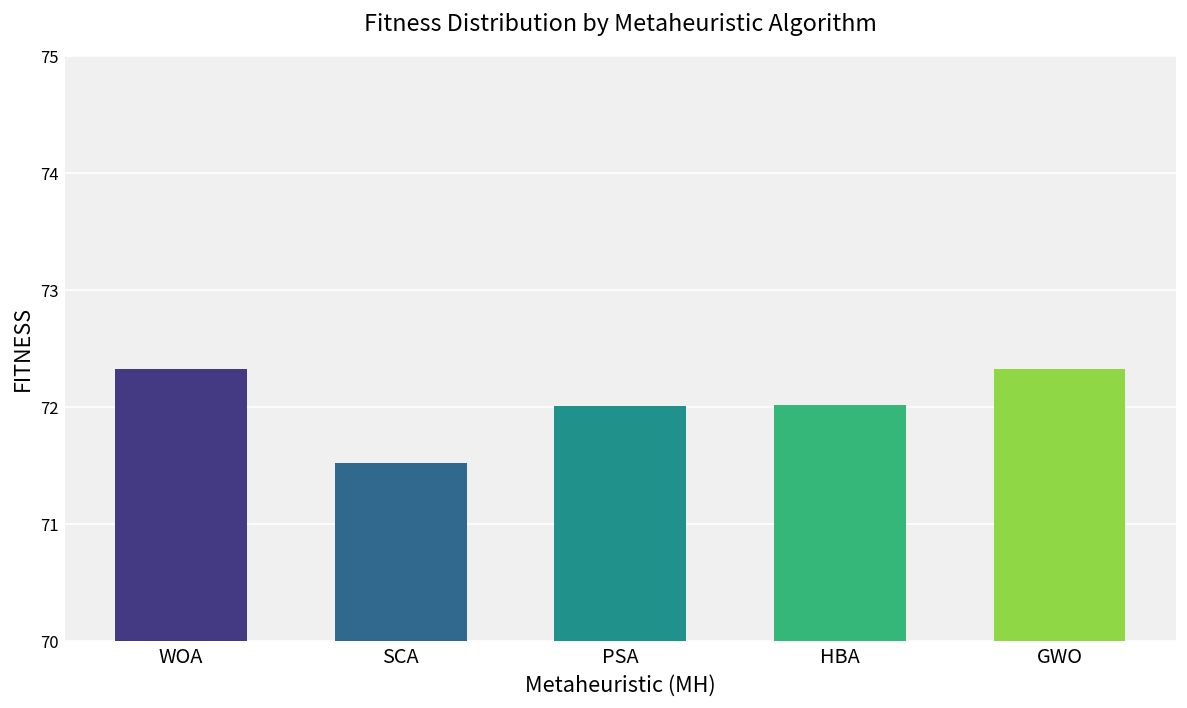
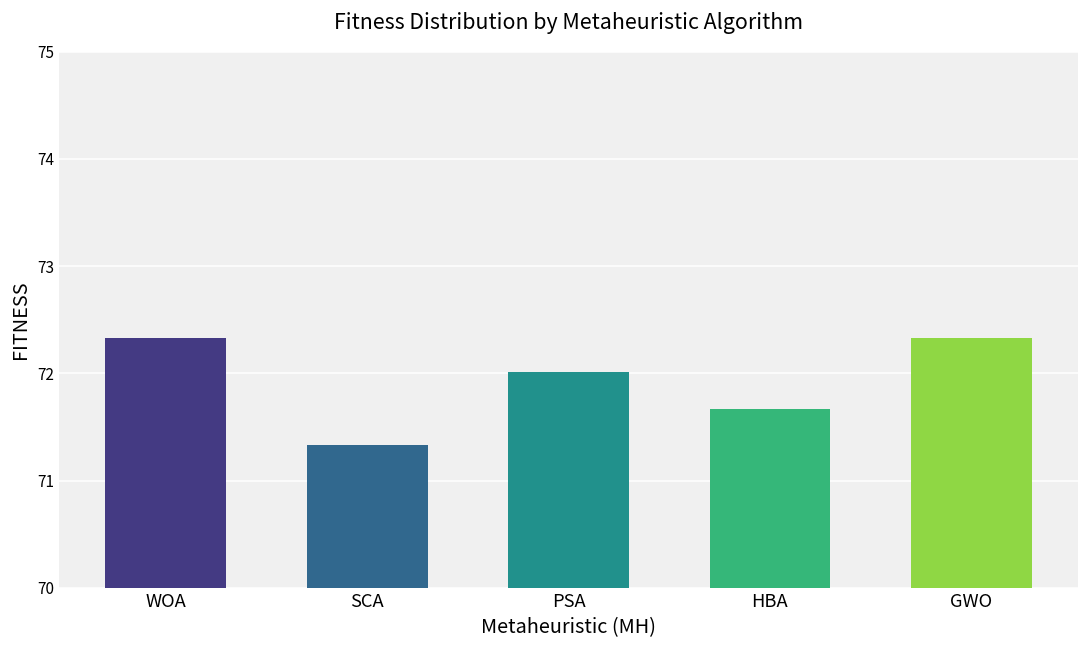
  {
    "WOA": 72.3,
-   "SCA": 71.5,
+   "SCA": 71.3,
    "PSA": 72.0,
-   "HBA": 72.0,
+   "HBA": 71.7,
    "GWO": 72.3
  }
